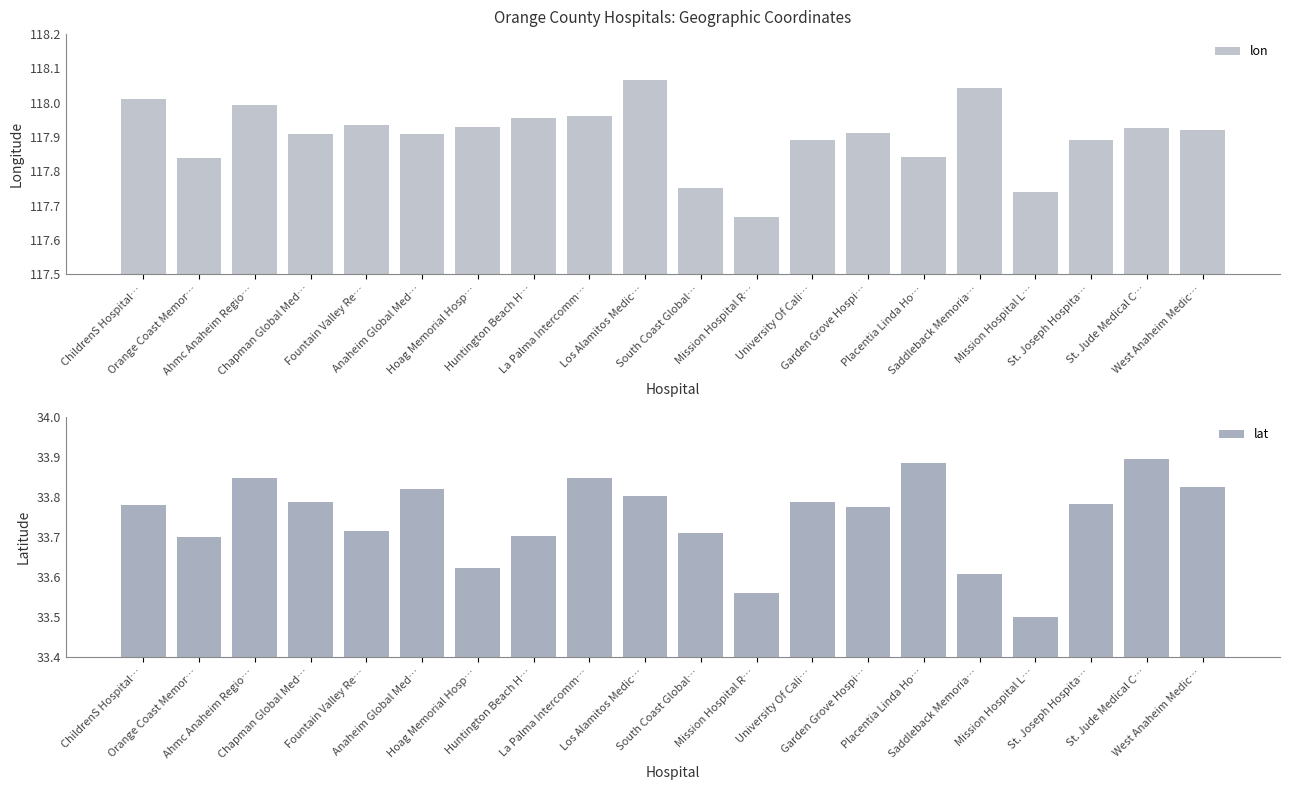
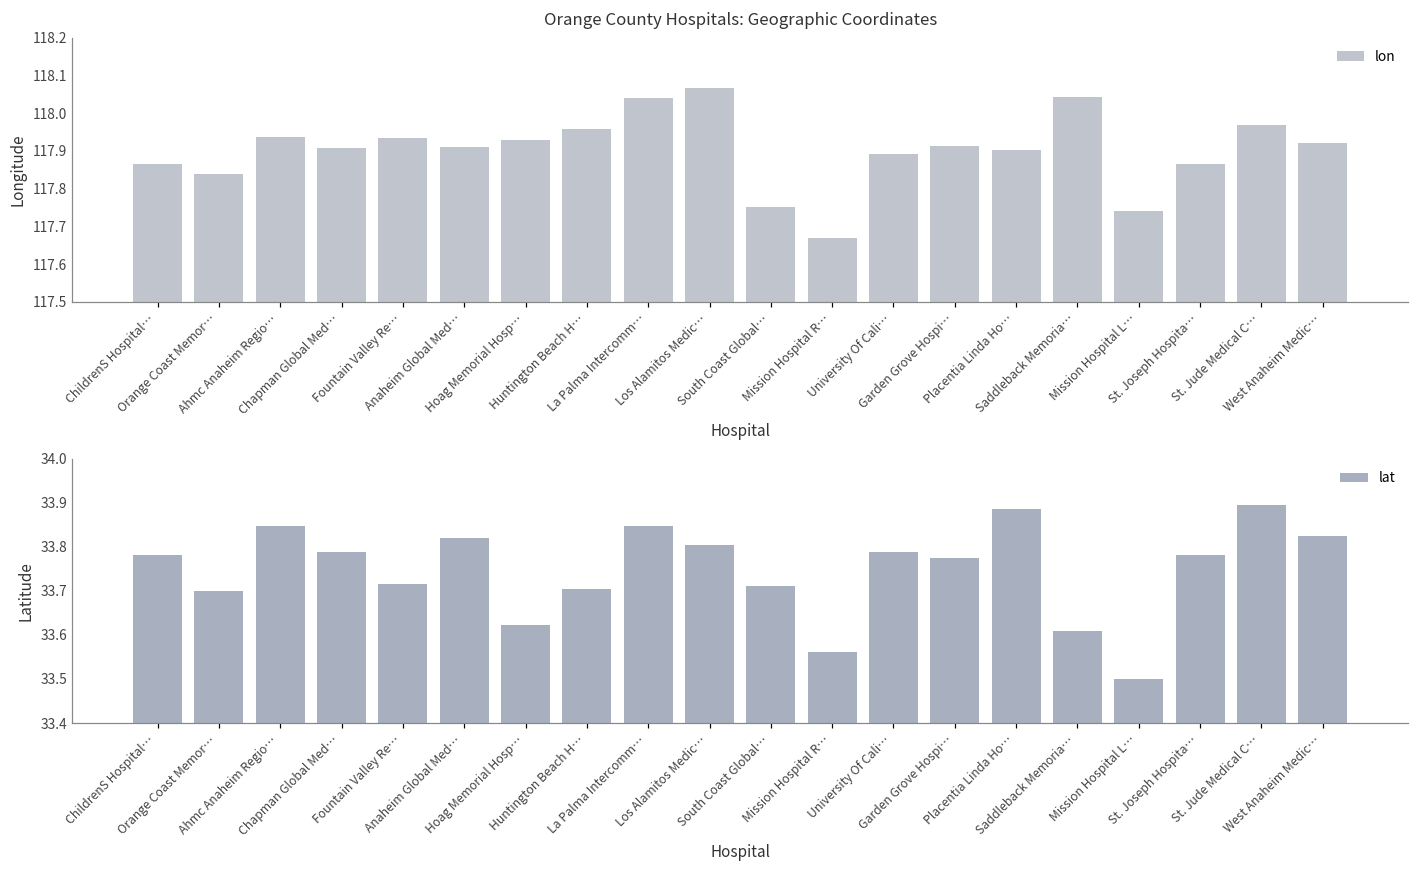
  {
    "Orange County Hospitals: Geographic Coordinates": {
-     "ChildrenS Hospital…": 118.01,
+     "ChildrenS Hospital…": 117.87,
      "Orange Coast Memor…": 117.84,
-     "Ahmc Anaheim Regio…": 117.99,
+     "Ahmc Anaheim Regio…": 117.94,
      "Chapman Global Med…": 117.91,
      "Fountain Valley Re…": 117.93,
      "Anaheim Global Med…": 117.91,
      "Hoag Memorial Hosp…": 117.93,
      "Huntington Beach H…": 117.96,
-     "La Palma Intercomm…": 117.96,
+     "La Palma Intercomm…": 118.04,
      "Los Alamitos Medic…": 118.07,
      "South Coast Global…": 117.75,
      "Mission Hospital R…": 117.67,
      "University Of Cali…": 117.89,
      "Garden Grove Hospi…": 117.91,
-     "Placentia Linda Ho…": 117.84,
+     "Placentia Linda Ho…": 117.90,
      "Saddleback Memoria…": 118.04,
      "Mission Hospital L…": 117.74,
-     "St. Joseph Hospita…": 117.89,
-     "St. Jude Medical C…": 117.93,
+     "St. Joseph Hospita…": 117.86,
+     "St. Jude Medical C…": 117.97,
      "West Anaheim Medic…": 117.92
    }
  }
